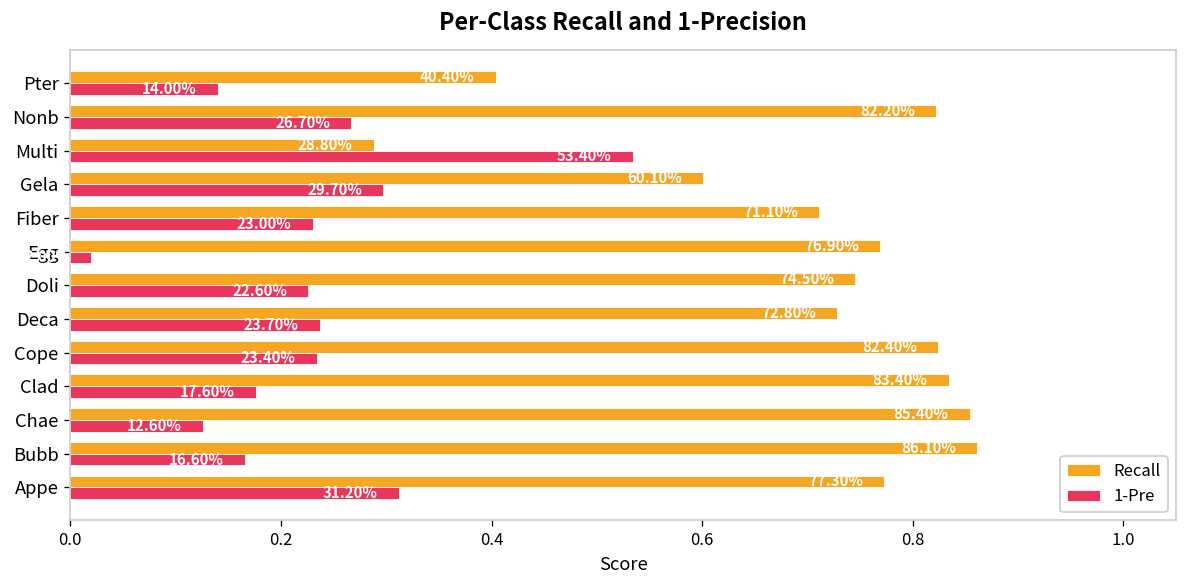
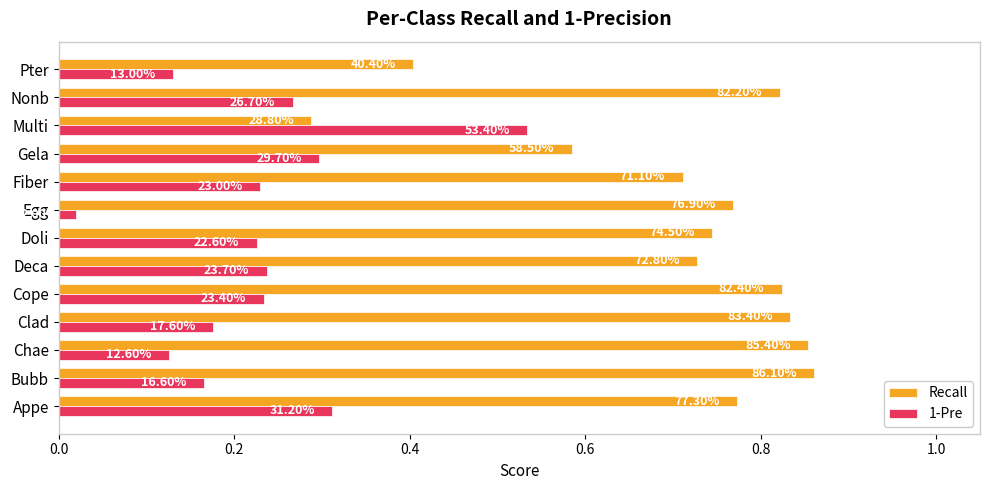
  {
    "Recall": {
      "Pter": "40.40%",
      "Multi": "28.80%",
-     "Gela": "60.10%",
+     "Gela": "58.50%",
      "Fiber": "71.10%",
      "Egg": "76.90%",
      "Doli": "74.50%",
      "Deca": "72.80%",
      "Cope": "82.40%",
      "Clad": "83.40%",
      "Chae": "85.40%",
      "Bubb": "86.10%",
      "Appe": "77.30%"
    },
    "1-Pre": {
-     "Pter": "14.00%",
+     "Pter": "13.00%",
      "Nonb": "26.70%",
      "Multi": "53.40%",
      "Gela": "29.70%",
      "Fiber": "23.00%",
      "Doli": "22.60%",
      "Deca": "23.70%",
      "Cope": "23.40%",
      "Clad": "17.60%",
      "Chae": "12.60%",
      "Bubb": "16.60%",
      "Appe": "31.20%"
    }
  }
